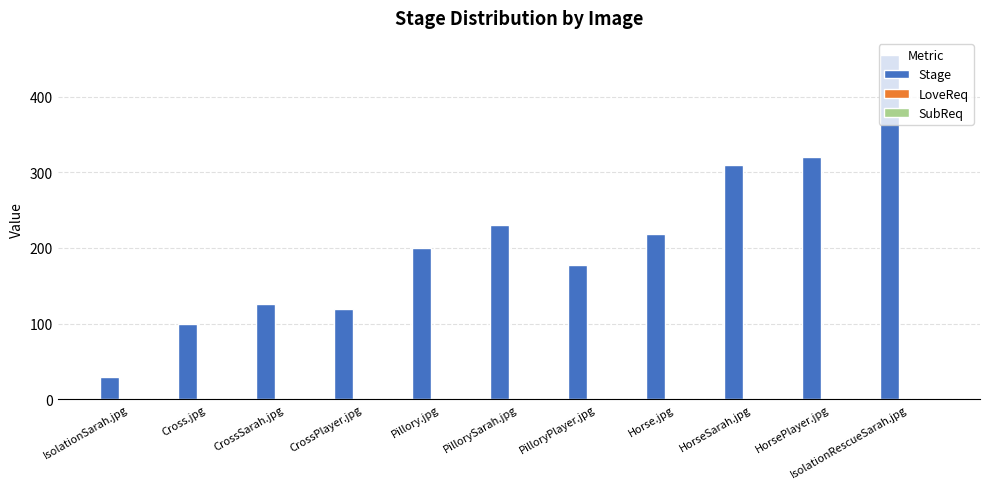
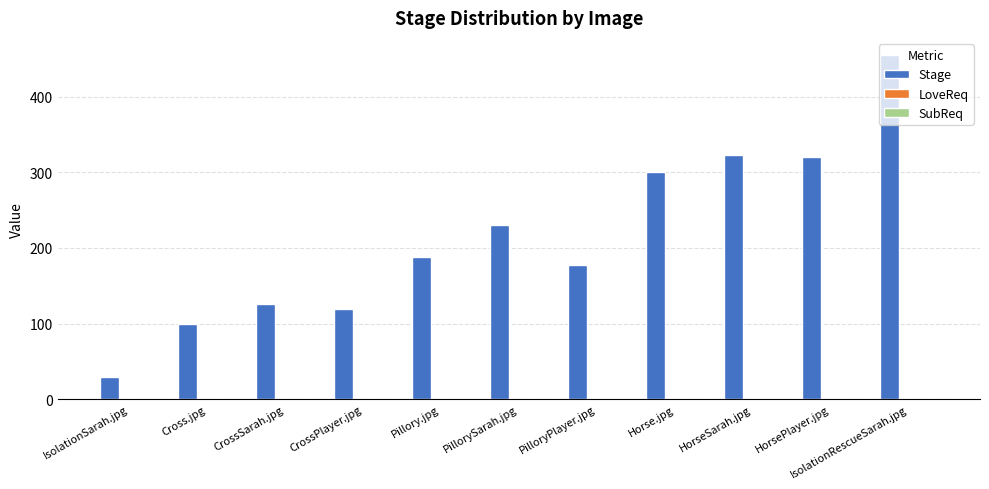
  {
    "Stage": {
      "IsolationSarah.jpg": 30,
      "Cross.jpg": 100,
      "CrossSarah.jpg": 130,
      "CrossPlayer.jpg": 120,
-     "Pillory.jpg": 200,
+     "Pillory.jpg": 190,
      "PillorySarah.jpg": 230,
      "PilloryPlayer.jpg": 180,
-     "Horse.jpg": 220,
-     "HorseSarah.jpg": 310,
+     "Horse.jpg": 300,
+     "HorseSarah.jpg": 320,
      "HorsePlayer.jpg": 320
    },
    "LoveReq": {
      "IsolationSarah.jpg": 0,
      "Cross.jpg": 0,
      "CrossSarah.jpg": 0,
      "CrossPlayer.jpg": 0,
      "Pillory.jpg": 0,
      "PillorySarah.jpg": 0,
      "PilloryPlayer.jpg": 0,
      "Horse.jpg": 0,
      "HorseSarah.jpg": 0,
      "HorsePlayer.jpg": 0,
      "IsolationRescueSarah.jpg": 0
    },
    "SubReq": {
      "IsolationSarah.jpg": 0,
      "Cross.jpg": 0,
      "CrossSarah.jpg": 0,
      "CrossPlayer.jpg": 0,
      "Pillory.jpg": 0,
      "PillorySarah.jpg": 0,
      "PilloryPlayer.jpg": 0,
      "Horse.jpg": 0,
      "HorseSarah.jpg": 0,
      "HorsePlayer.jpg": 0,
      "IsolationRescueSarah.jpg": 0
    }
  }
